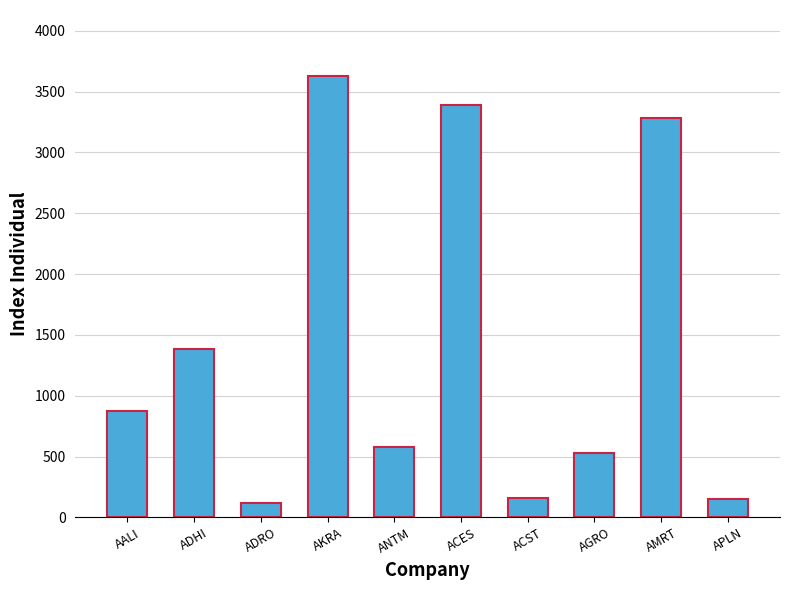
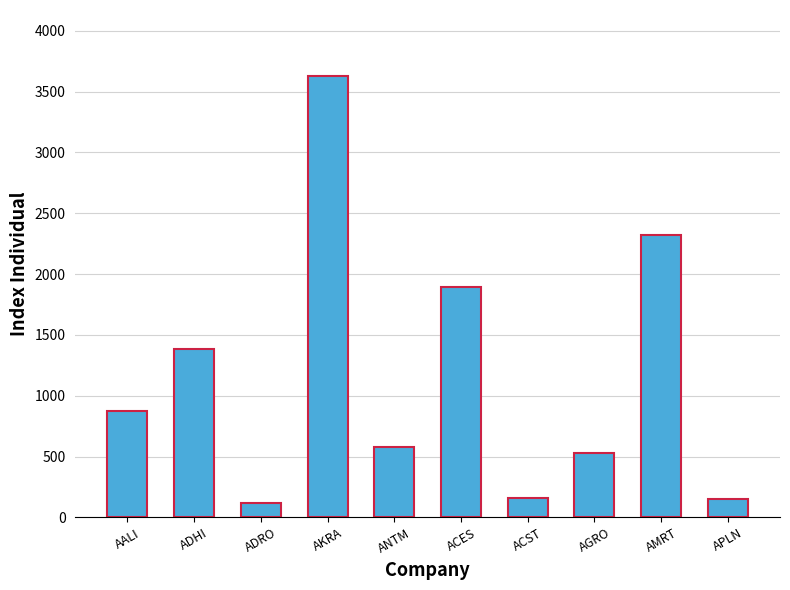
  {
    "AALI": 880,
    "ADHI": 1380,
    "ADRO": 120,
    "AKRA": 3630,
    "ANTM": 580,
-   "ACES": 3390,
+   "ACES": 1890,
    "ACST": 160,
    "AGRO": 530,
-   "AMRT": 3280,
+   "AMRT": 2320,
    "APLN": 150
  }
